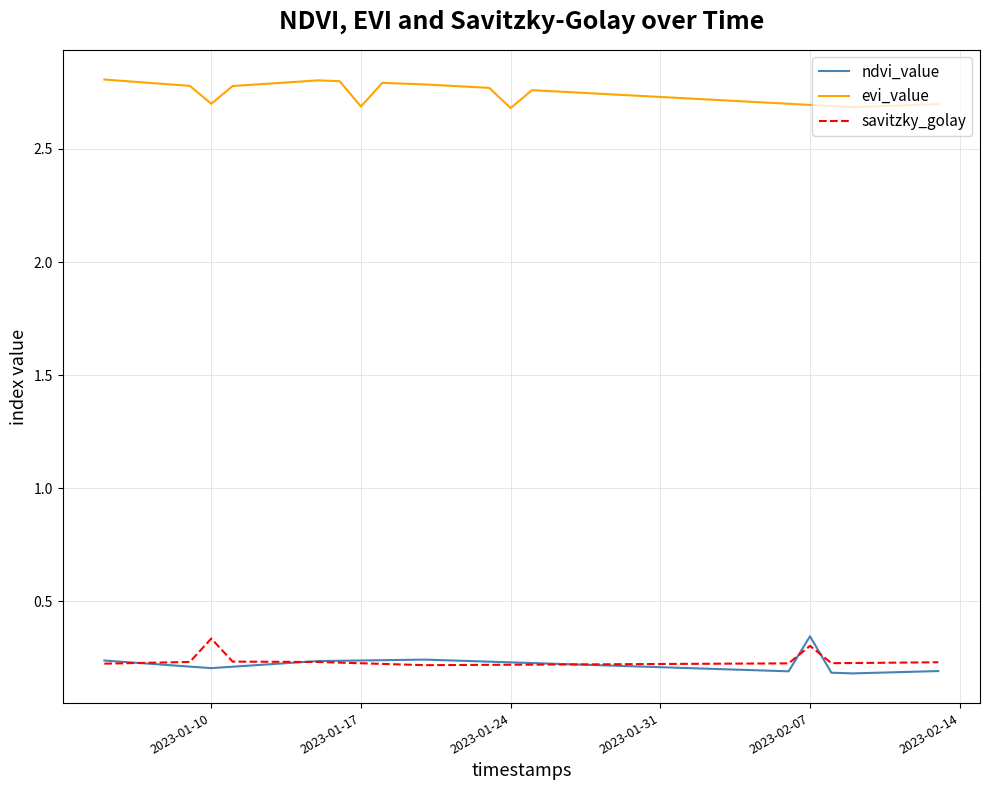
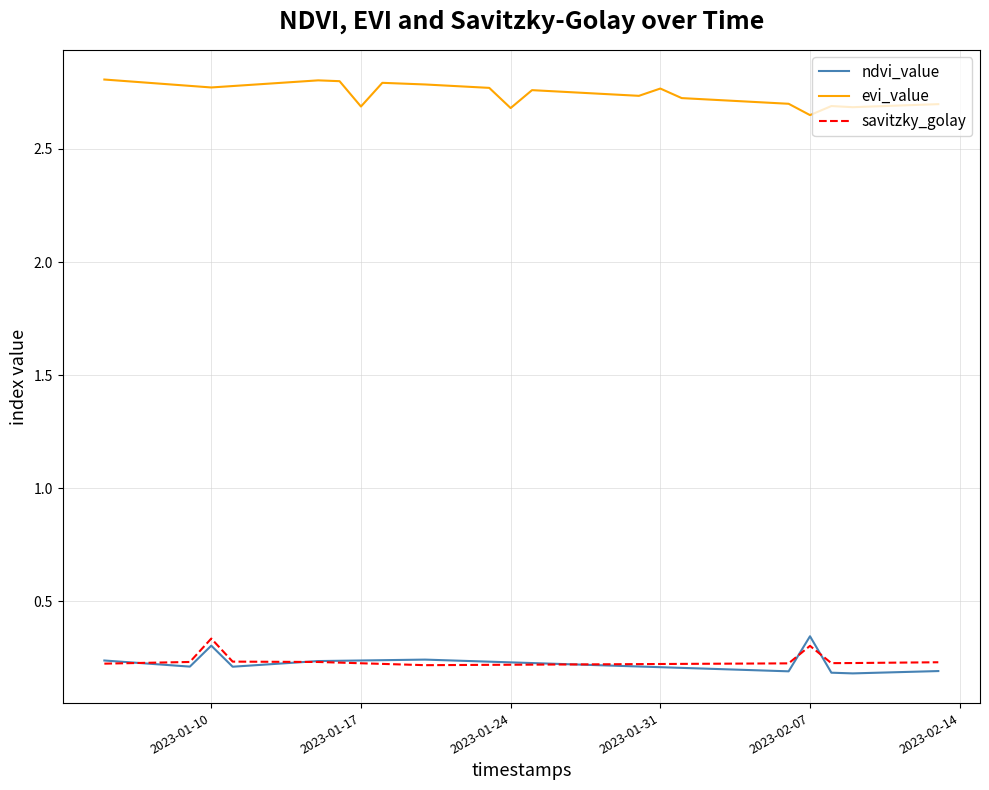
  {
    "ndvi_value": {
-     "2023-01-10": 0.20,
+     "2023-01-10": 0.30,
      "2023-01-17": 0.24,
      "2023-01-31": 0.21,
      "2023-02-07": 0.35
    },
    "evi_value": {
-     "2023-01-10": 2.70,
+     "2023-01-10": 2.77,
      "2023-01-17": 2.69,
      "2023-01-24": 2.68,
-     "2023-01-31": 2.73,
-     "2023-02-07": 2.69
+     "2023-01-31": 2.77,
+     "2023-02-07": 2.65
    },
    "savitzky_golay": {
      "2023-01-10": 0.34,
      "2023-01-17": 0.23,
      "2023-01-31": 0.22,
      "2023-02-07": 0.30
    }
  }
